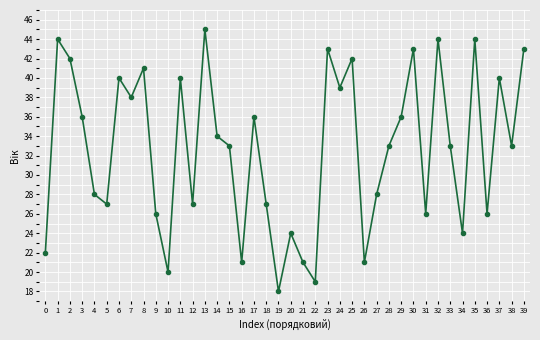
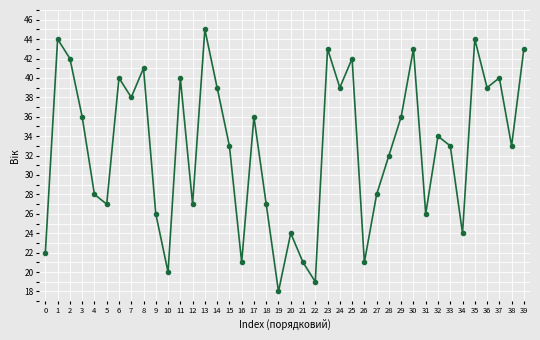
  {
    "0": 22,
    "1": 44,
    "2": 42,
    "3": 36,
    "4": 28,
    "5": 27,
    "6": 40,
    "7": 38,
    "8": 41,
    "9": 26,
    "10": 20,
    "11": 40,
    "12": 27,
    "13": 45,
-   "14": 34,
+   "14": 39,
    "15": 33,
    "16": 21,
    "17": 36,
    "18": 27,
    "19": 18,
    "20": 24,
    "21": 21,
    "22": 19,
    "23": 43,
    "24": 39,
    "25": 42,
    "26": 21,
    "27": 28,
-   "28": 33,
+   "28": 32,
    "29": 36,
    "30": 43,
    "31": 26,
-   "32": 44,
+   "32": 34,
    "33": 33,
    "34": 24,
    "35": 44,
-   "36": 26,
+   "36": 39,
    "37": 40,
    "38": 33,
    "39": 43
  }
